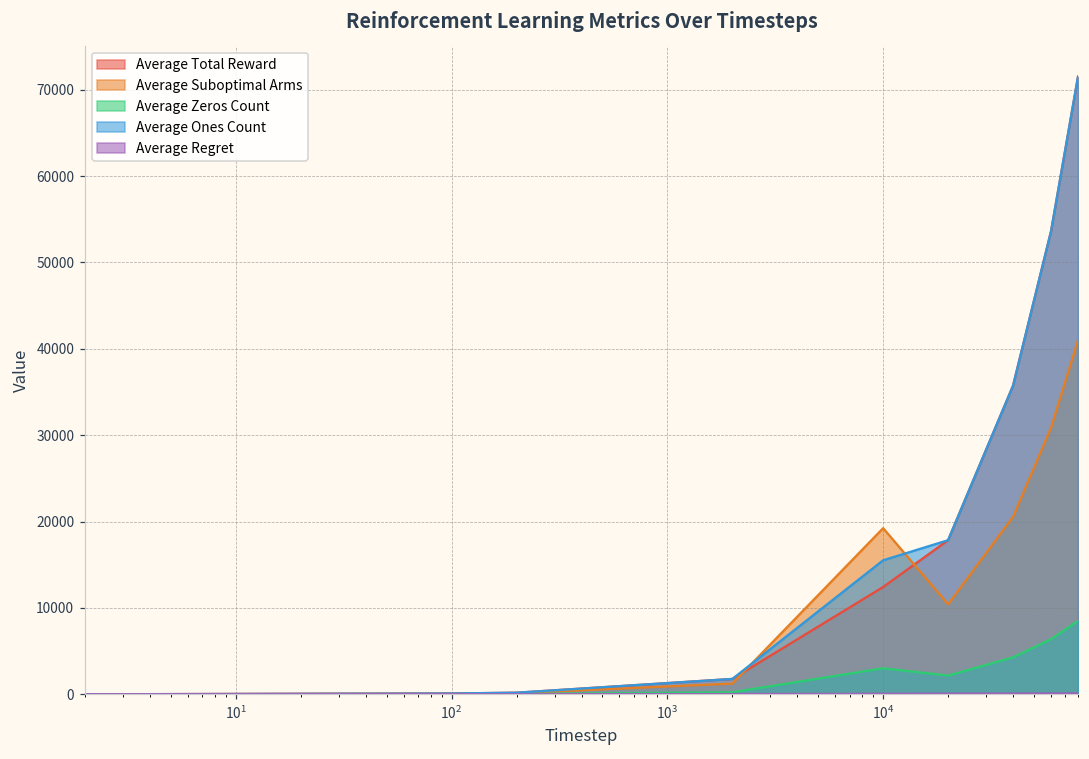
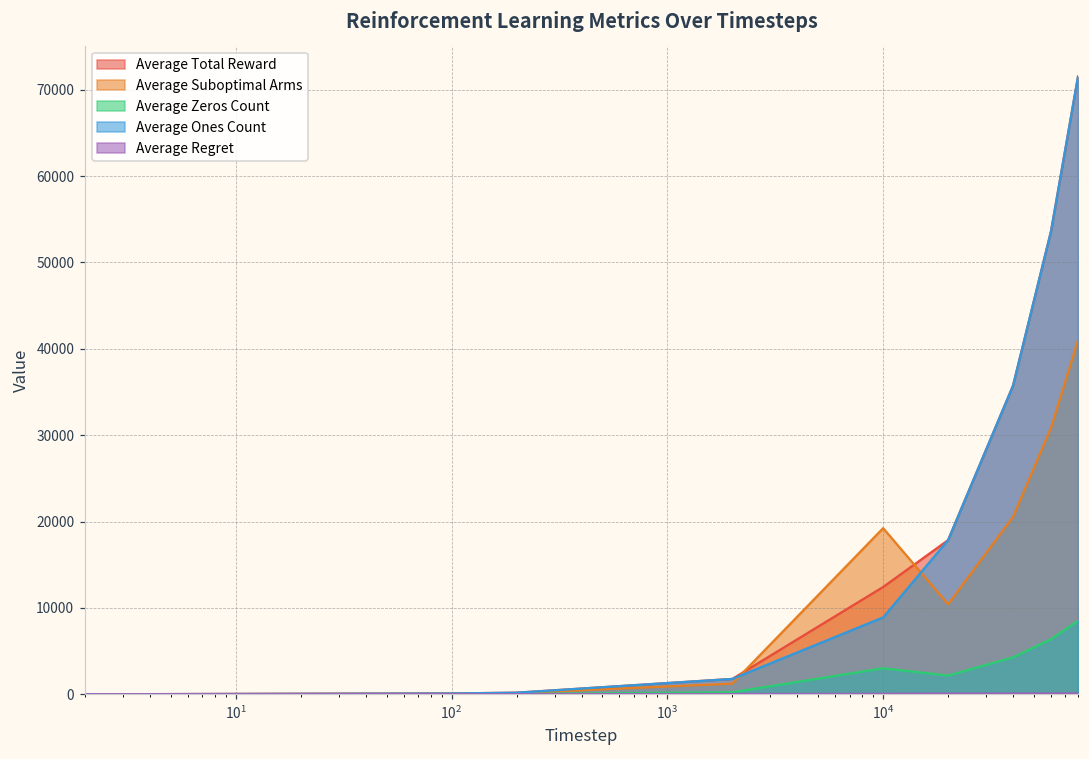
  {
    "Average Zeros Count": {
      "10^4": 3000
    },
    "Average Ones Count": {
-     "10^4": 16000
+     "10^4": 9000
    },
    "Average Regret": {
      "10^4": 0
    }
  }
